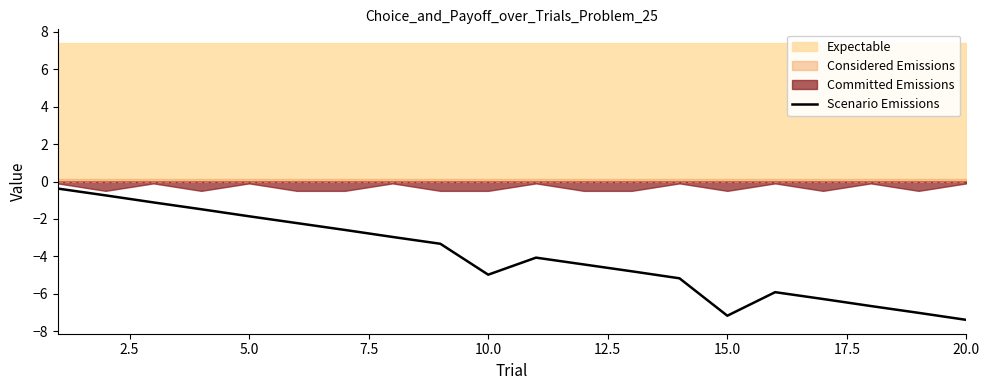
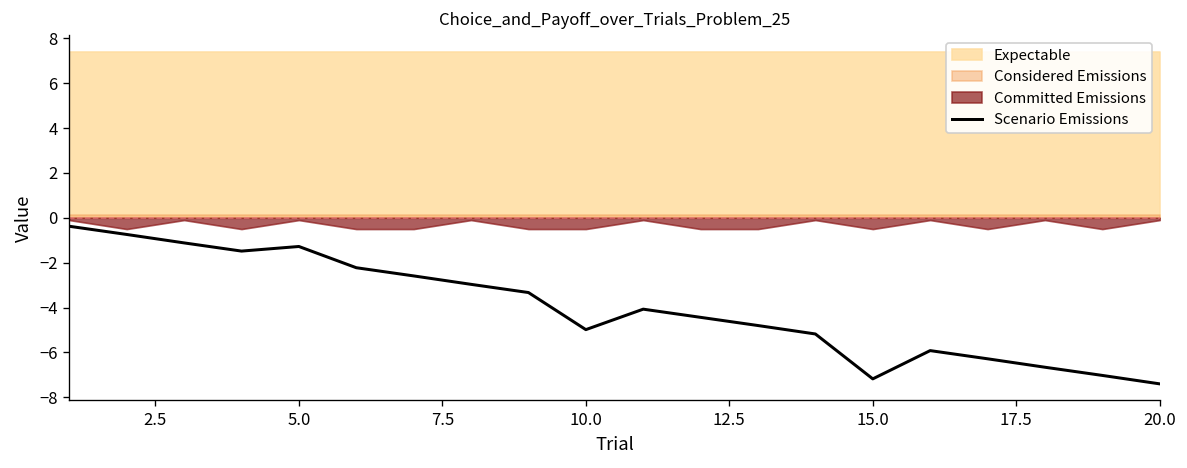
  {
    "Scenario Emissions": {
-     "5.0": -1.9,
+     "5.0": -1.3,
      "10.0": -5.0,
      "15.0": -7.2,
      "20.0": -7.4
    }
  }
